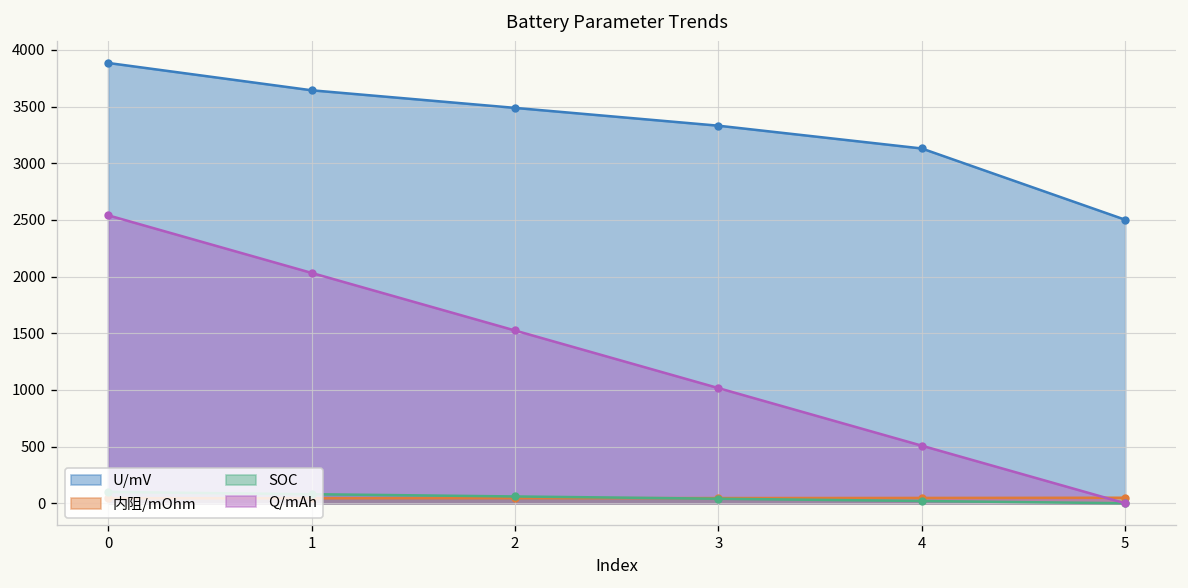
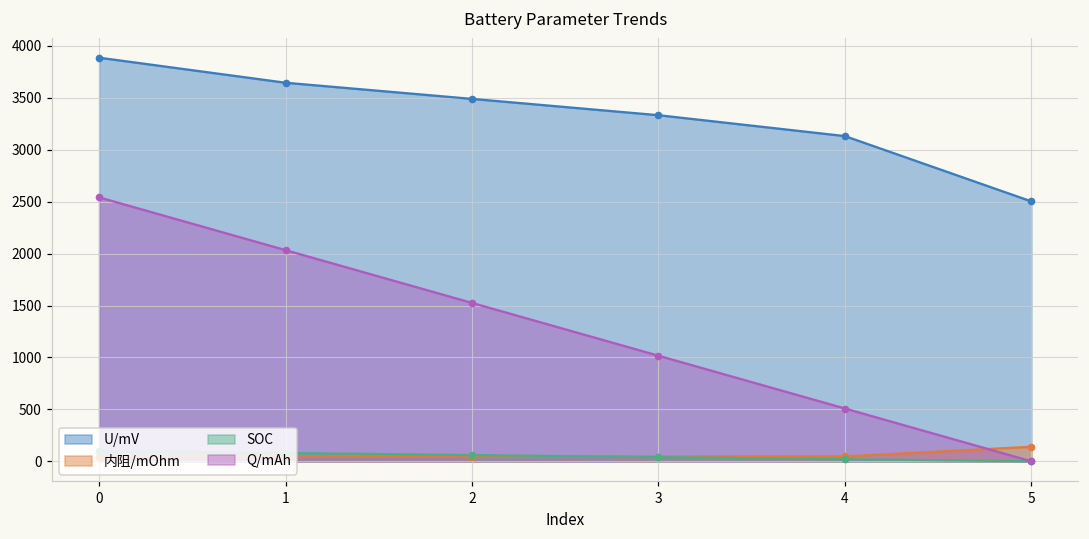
  {
    "内阻/mOhm": {
      "4": 0,
-     "5": 0
+     "5": 100
    },
    "Q/mAh": {
      "0": 2500,
      "1": 2000,
      "2": 1500,
      "3": 1000,
      "4": 500
    }
  }
